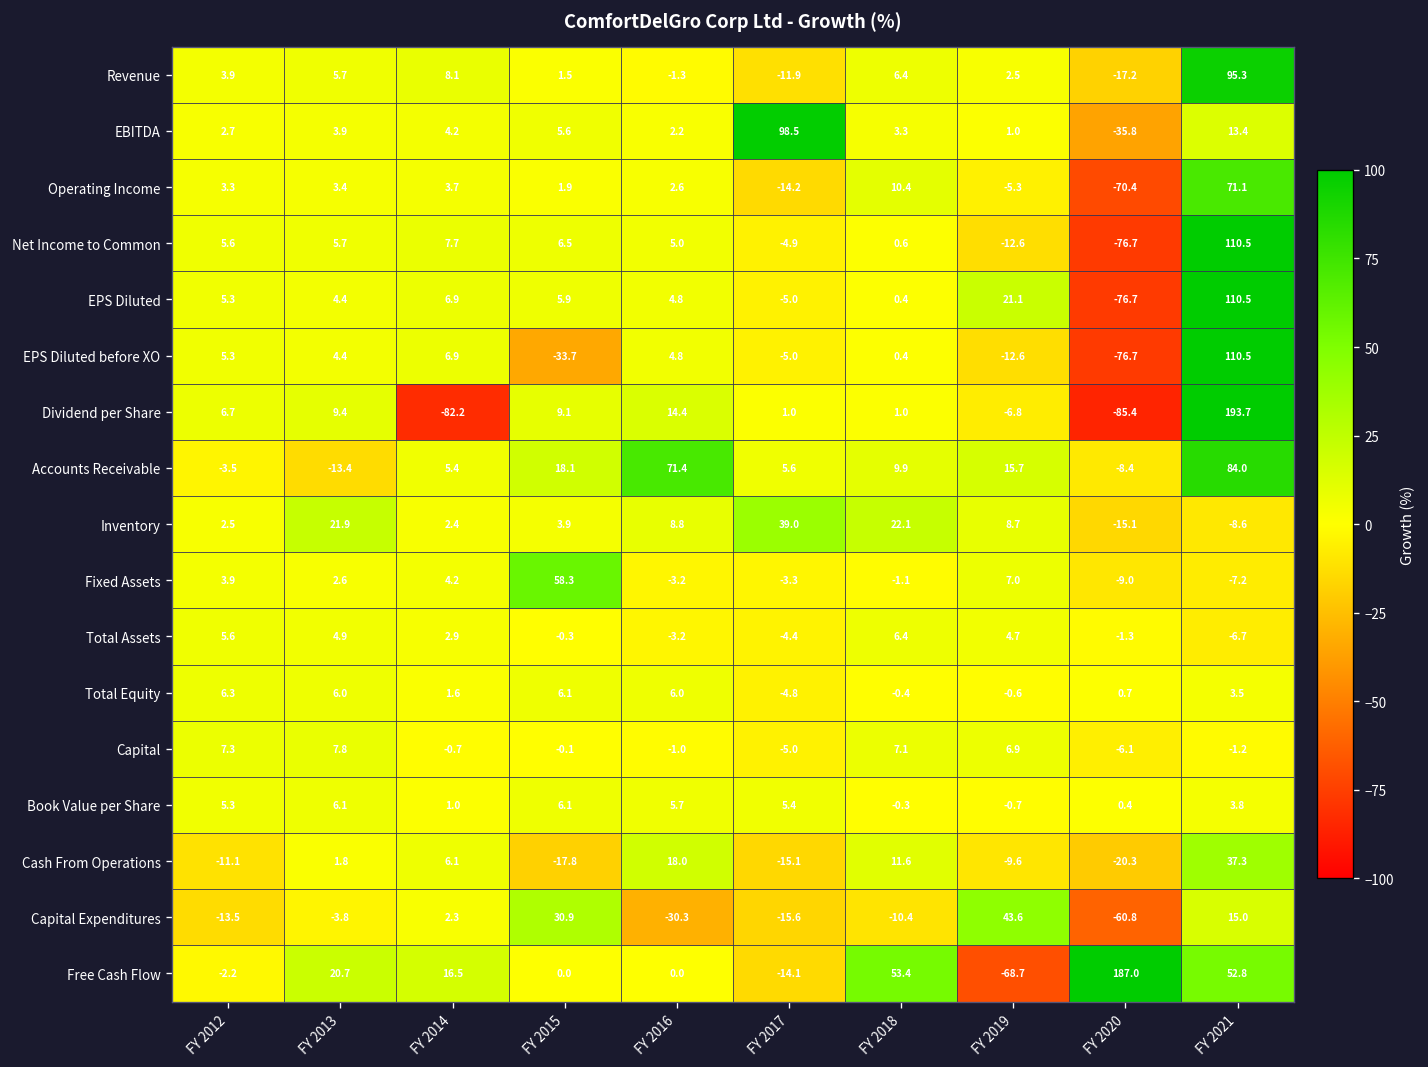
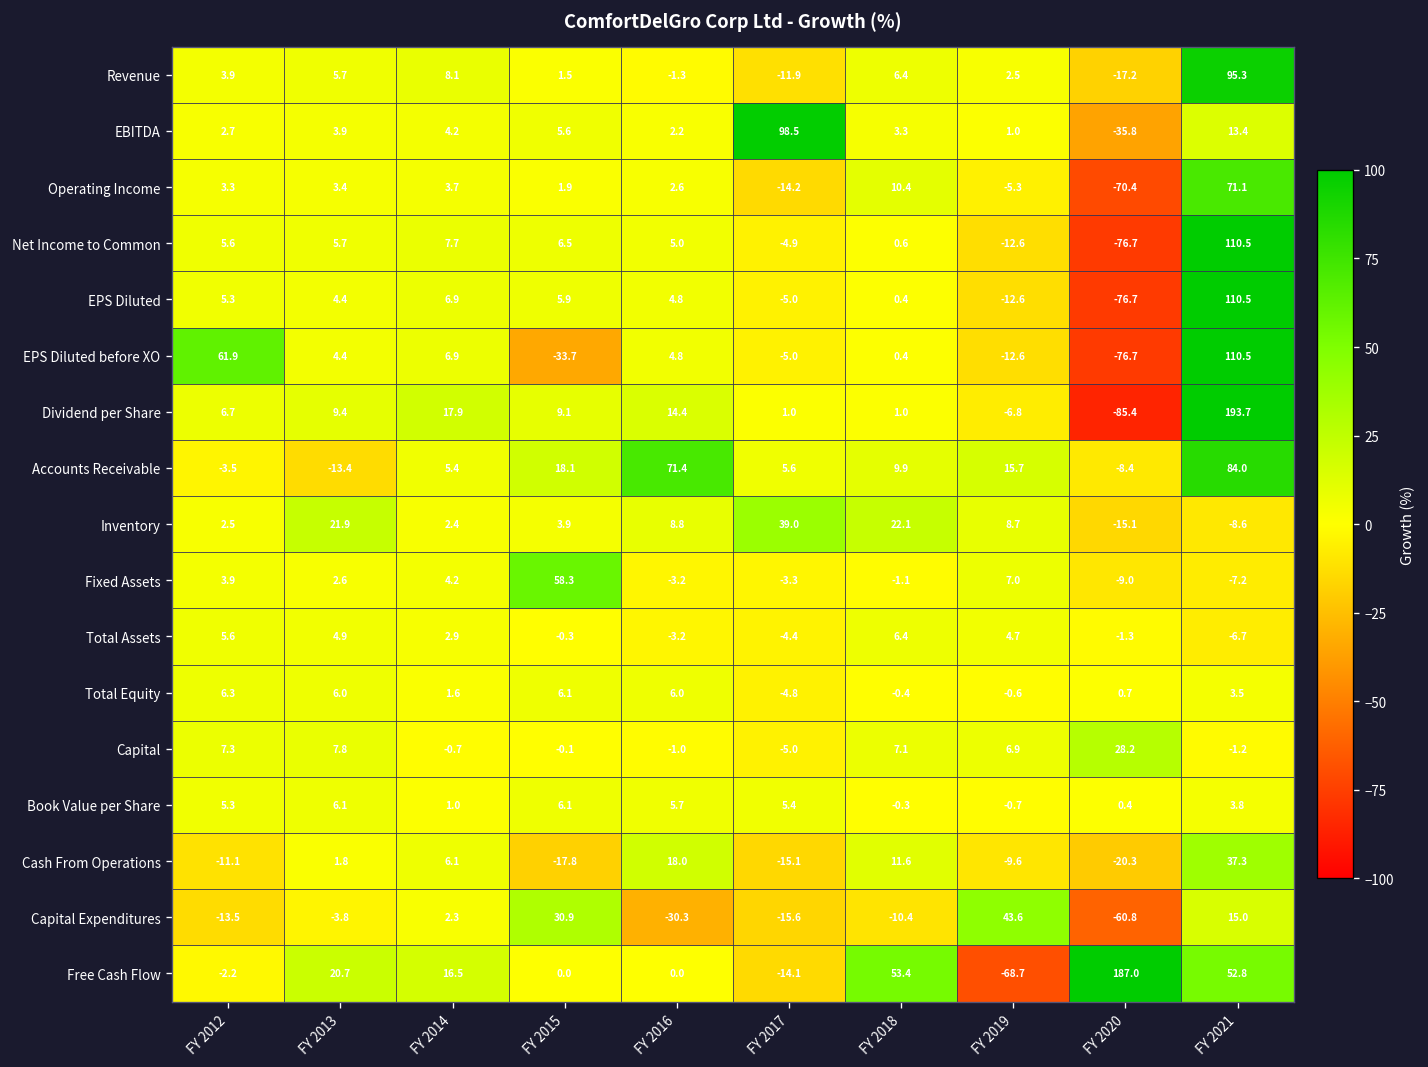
  {
    "Revenue": {
      "FY 2012": 3.9,
      "FY 2013": 5.7,
      "FY 2014": 8.1,
      "FY 2015": 1.5,
      "FY 2016": -1.3,
      "FY 2017": -11.9,
      "FY 2018": 6.4,
      "FY 2019": 2.5,
      "FY 2020": -17.2,
      "FY 2021": 95.3
    },
    "EBITDA": {
      "FY 2012": 2.7,
      "FY 2013": 3.9,
      "FY 2014": 4.2,
      "FY 2015": 5.6,
      "FY 2016": 2.2,
      "FY 2017": 98.5,
      "FY 2018": 3.3,
      "FY 2019": 1.0,
      "FY 2020": -35.8,
      "FY 2021": 13.4
    },
    "Operating Income": {
      "FY 2012": 3.3,
      "FY 2013": 3.4,
      "FY 2014": 3.7,
      "FY 2015": 1.9,
      "FY 2016": 2.6,
      "FY 2017": -14.2,
      "FY 2018": 10.4,
      "FY 2019": -5.3,
      "FY 2020": -70.4,
      "FY 2021": 71.1
    },
    "Net Income to Common": {
      "FY 2012": 5.6,
      "FY 2013": 5.7,
      "FY 2014": 7.7,
      "FY 2015": 6.5,
      "FY 2016": 5.0,
      "FY 2017": -4.9,
      "FY 2018": 0.6,
      "FY 2019": -12.6,
      "FY 2020": -76.7,
      "FY 2021": 110.5
    },
    "EPS Diluted": {
      "FY 2012": 5.3,
      "FY 2013": 4.4,
      "FY 2014": 6.9,
      "FY 2015": 5.9,
      "FY 2016": 4.8,
      "FY 2017": -5.0,
      "FY 2018": 0.4,
-     "FY 2019": 21.1,
+     "FY 2019": -12.6,
      "FY 2020": -76.7,
      "FY 2021": 110.5
    },
    "EPS Diluted before XO": {
-     "FY 2012": 5.3,
+     "FY 2012": 61.9,
      "FY 2013": 4.4,
      "FY 2014": 6.9,
      "FY 2015": -33.7,
      "FY 2016": 4.8,
      "FY 2017": -5.0,
      "FY 2018": 0.4,
      "FY 2019": -12.6,
      "FY 2020": -76.7,
      "FY 2021": 110.5
    },
    "Dividend per Share": {
      "FY 2012": 6.7,
      "FY 2013": 9.4,
-     "FY 2014": -82.2,
+     "FY 2014": 17.9,
      "FY 2015": 9.1,
      "FY 2016": 14.4,
      "FY 2017": 1.0,
      "FY 2018": 1.0,
      "FY 2019": -6.8,
      "FY 2020": -85.4,
      "FY 2021": 193.7
    },
    "Accounts Receivable": {
      "FY 2012": -3.5,
      "FY 2013": -13.4,
      "FY 2014": 5.4,
      "FY 2015": 18.1,
      "FY 2016": 71.4,
      "FY 2017": 5.6,
      "FY 2018": 9.9,
      "FY 2019": 15.7,
      "FY 2020": -8.4,
      "FY 2021": 84.0
    },
    "Inventory": {
      "FY 2012": 2.5,
      "FY 2013": 21.9,
      "FY 2014": 2.4,
      "FY 2015": 3.9,
      "FY 2016": 8.8,
      "FY 2017": 39.0,
      "FY 2018": 22.1,
      "FY 2019": 8.7,
      "FY 2020": -15.1,
      "FY 2021": -8.6
    },
    "Fixed Assets": {
      "FY 2012": 3.9,
      "FY 2013": 2.6,
      "FY 2014": 4.2,
      "FY 2015": 58.3,
      "FY 2016": -3.2,
      "FY 2017": -3.3,
      "FY 2018": -1.1,
      "FY 2019": 7.0,
      "FY 2020": -9.0,
      "FY 2021": -7.2
    },
    "Total Assets": {
      "FY 2012": 5.6,
      "FY 2013": 4.9,
      "FY 2014": 2.9,
      "FY 2015": -0.3,
      "FY 2016": -3.2,
      "FY 2017": -4.4,
      "FY 2018": 6.4,
      "FY 2019": 4.7,
      "FY 2020": -1.3,
      "FY 2021": -6.7
    },
    "Total Equity": {
      "FY 2012": 6.3,
      "FY 2013": 6.0,
      "FY 2014": 1.6,
      "FY 2015": 6.1,
      "FY 2016": 6.0,
      "FY 2017": -4.8,
      "FY 2018": -0.4,
      "FY 2019": -0.6,
      "FY 2020": 0.7,
      "FY 2021": 3.5
    },
    "Capital": {
      "FY 2012": 7.3,
      "FY 2013": 7.8,
      "FY 2014": -0.7,
      "FY 2015": -0.1,
      "FY 2016": -1.0,
      "FY 2017": -5.0,
      "FY 2018": 7.1,
      "FY 2019": 6.9,
-     "FY 2020": -6.1,
+     "FY 2020": 28.2,
      "FY 2021": -1.2
    },
    "Book Value per Share": {
      "FY 2012": 5.3,
      "FY 2013": 6.1,
      "FY 2014": 1.0,
      "FY 2015": 6.1,
      "FY 2016": 5.7,
      "FY 2017": 5.4,
      "FY 2018": -0.3,
      "FY 2019": -0.7,
      "FY 2020": 0.4,
      "FY 2021": 3.8
    },
    "Cash From Operations": {
      "FY 2012": -11.1,
      "FY 2013": 1.8,
      "FY 2014": 6.1,
      "FY 2015": -17.8,
      "FY 2016": 18.0,
      "FY 2017": -15.1,
      "FY 2018": 11.6,
      "FY 2019": -9.6,
      "FY 2020": -20.3,
      "FY 2021": 37.3
    },
    "Capital Expenditures": {
      "FY 2012": -13.5,
      "FY 2013": -3.8,
      "FY 2014": 2.3,
      "FY 2015": 30.9,
      "FY 2016": -30.3,
      "FY 2017": -15.6,
      "FY 2018": -10.4,
      "FY 2019": 43.6,
      "FY 2020": -60.8,
      "FY 2021": 15.0
    },
    "Free Cash Flow": {
      "FY 2012": -2.2,
      "FY 2013": 20.7,
      "FY 2014": 16.5,
      "FY 2015": 0.0,
      "FY 2016": 0.0,
      "FY 2017": -14.1,
      "FY 2018": 53.4,
      "FY 2019": -68.7,
      "FY 2020": 187.0,
      "FY 2021": 52.8
    }
  }
